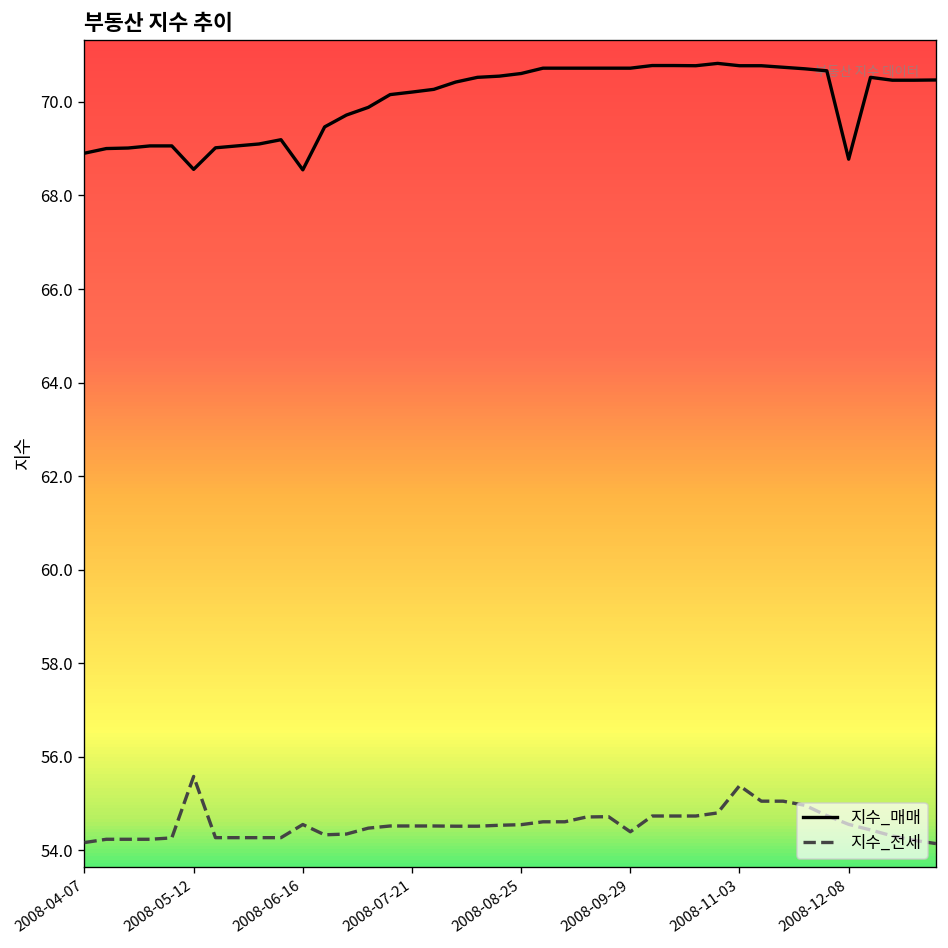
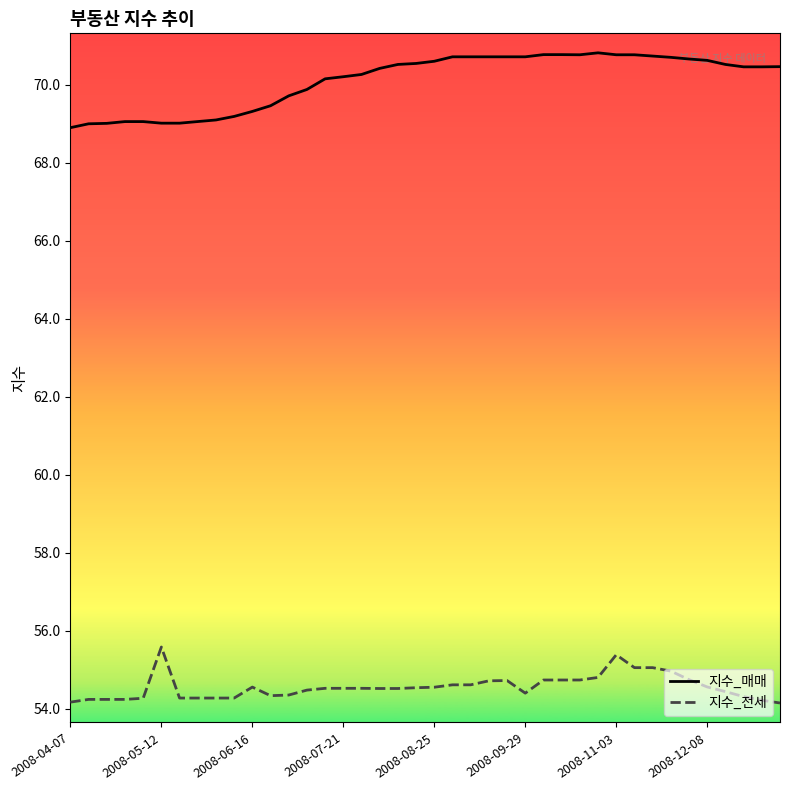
  {
    "지수_매매": {
      "2008-04-07": 68.9,
-     "2008-05-12": 68.6,
-     "2008-06-16": 68.5,
+     "2008-05-12": 69.0,
+     "2008-06-16": 69.3,
      "2008-07-21": 70.2,
      "2008-08-25": 70.6,
      "2008-09-29": 70.7,
      "2008-11-03": 70.8,
-     "2008-12-08": 68.8
+     "2008-12-08": 70.6
    },
    "지수_전세": {
      "2008-04-07": 54.2,
      "2008-05-12": 55.6,
      "2008-06-16": 54.6,
      "2008-07-21": 54.5,
      "2008-08-25": 54.6,
      "2008-09-29": 54.4,
      "2008-11-03": 55.4
    }
  }
